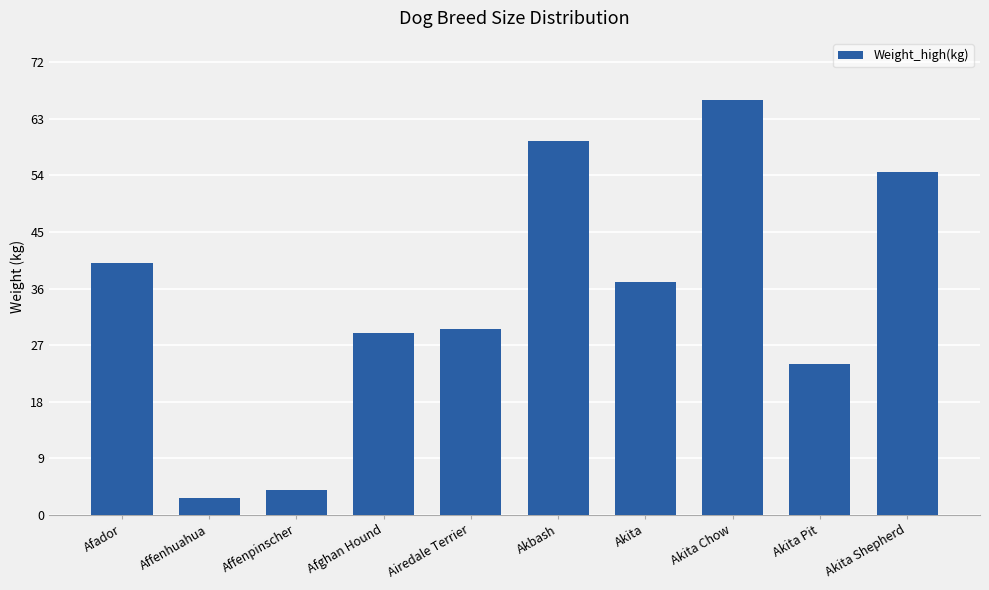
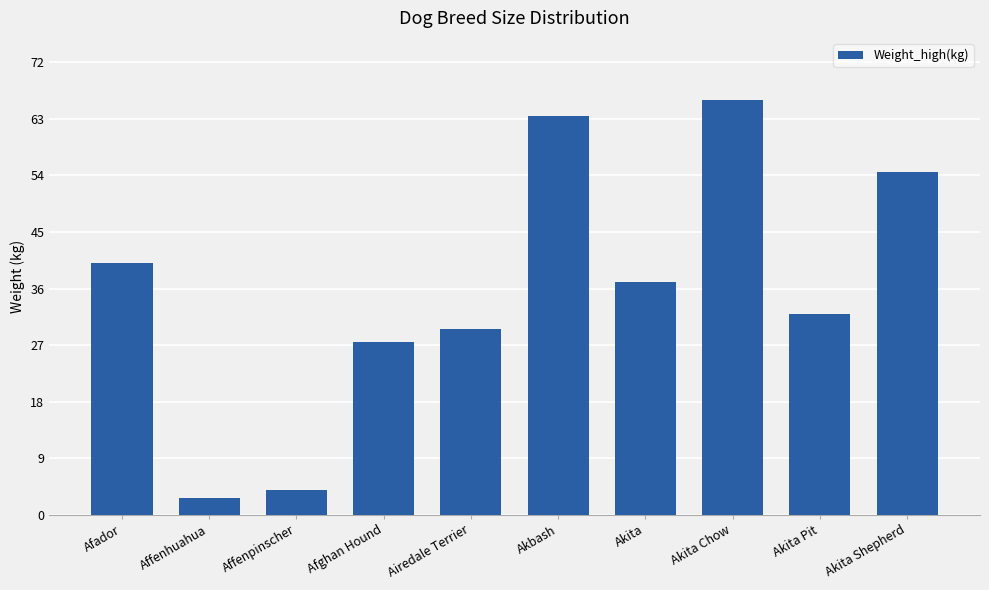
  {
    "Afador": 40,
    "Affenhuahua": 3,
    "Affenpinscher": 4,
-   "Afghan Hound": 29,
+   "Afghan Hound": 28,
    "Airedale Terrier": 30,
-   "Akbash": 60,
+   "Akbash": 64,
    "Akita": 37,
    "Akita Chow": 66,
-   "Akita Pit": 24,
+   "Akita Pit": 32,
    "Akita Shepherd": 55
  }
